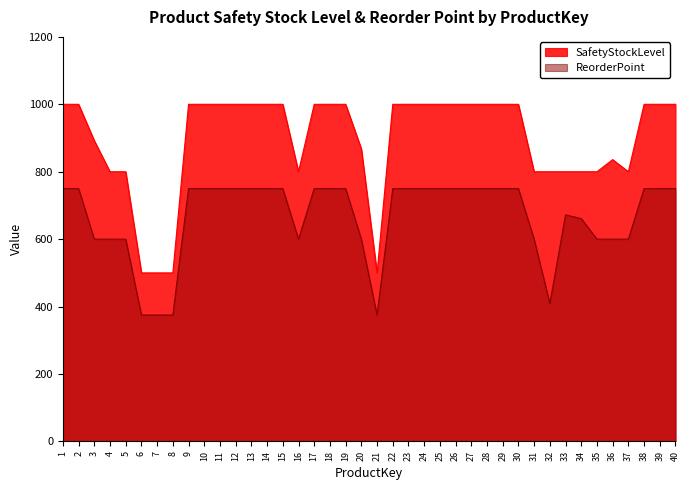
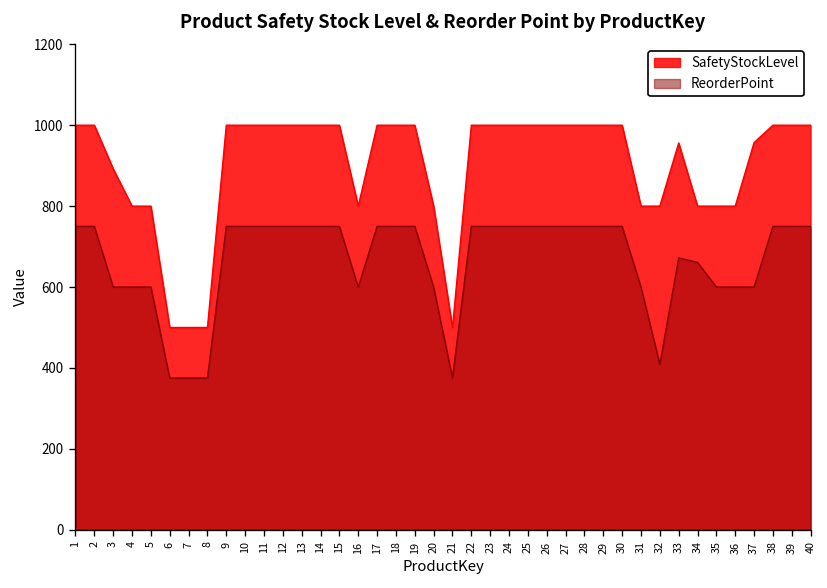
  {
    "SafetyStockLevel": {
      "1": 1000,
      "2": 1000,
      "3": 890,
      "4": 800,
      "5": 800,
      "6": 500,
      "7": 500,
      "8": 500,
      "9": 1000,
      "10": 1000,
      "11": 1000,
      "12": 1000,
      "13": 1000,
      "14": 1000,
      "15": 1000,
      "16": 800,
      "17": 1000,
      "18": 1000,
      "19": 1000,
-     "20": 870,
+     "20": 800,
      "21": 500,
      "22": 1000,
      "23": 1000,
      "24": 1000,
      "25": 1000,
      "26": 1000,
      "27": 1000,
      "28": 1000,
      "29": 1000,
      "30": 1000,
      "31": 800,
      "32": 800,
-     "33": 800,
+     "33": 960,
      "34": 800,
      "35": 800,
-     "36": 840,
-     "37": 800,
+     "36": 800,
+     "37": 960,
      "38": 1000,
      "39": 1000,
      "40": 1000
    },
    "ReorderPoint": {
      "1": 750,
      "2": 750,
      "3": 600,
      "4": 600,
      "5": 600,
      "6": 380,
      "7": 380,
      "8": 380,
      "9": 750,
      "10": 750,
      "11": 750,
      "12": 750,
      "13": 750,
      "14": 750,
      "15": 750,
      "16": 600,
      "17": 750,
      "18": 750,
      "19": 750,
      "20": 600,
      "21": 380,
      "22": 750,
      "23": 750,
      "24": 750,
      "25": 750,
      "26": 750,
      "27": 750,
      "28": 750,
      "29": 750,
      "30": 750,
      "31": 600,
      "32": 410,
      "33": 670,
      "34": 660,
      "35": 600,
      "36": 600,
      "37": 600,
      "38": 750,
      "39": 750,
      "40": 750
    }
  }
